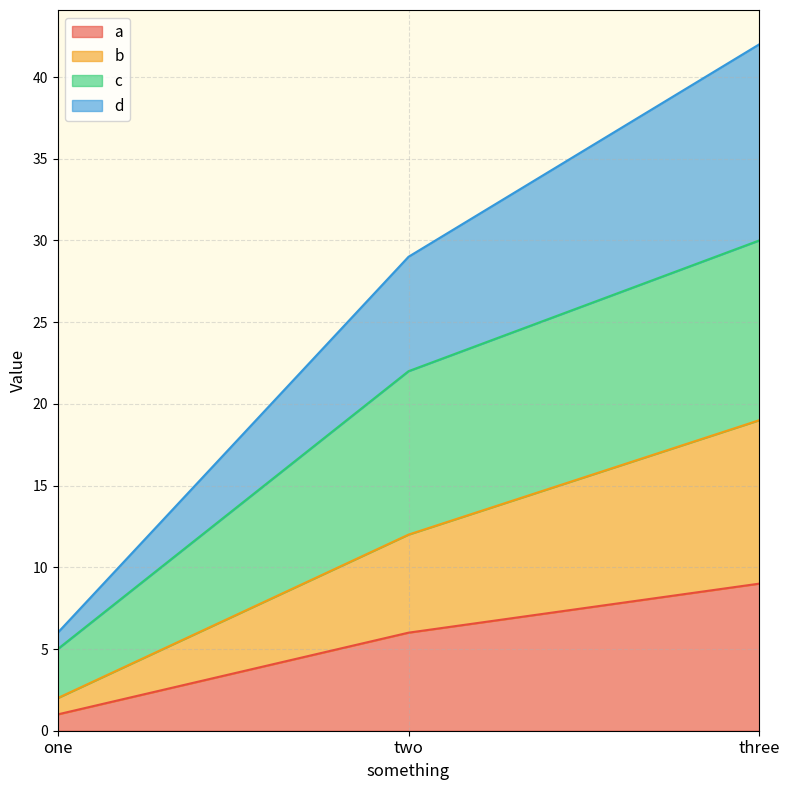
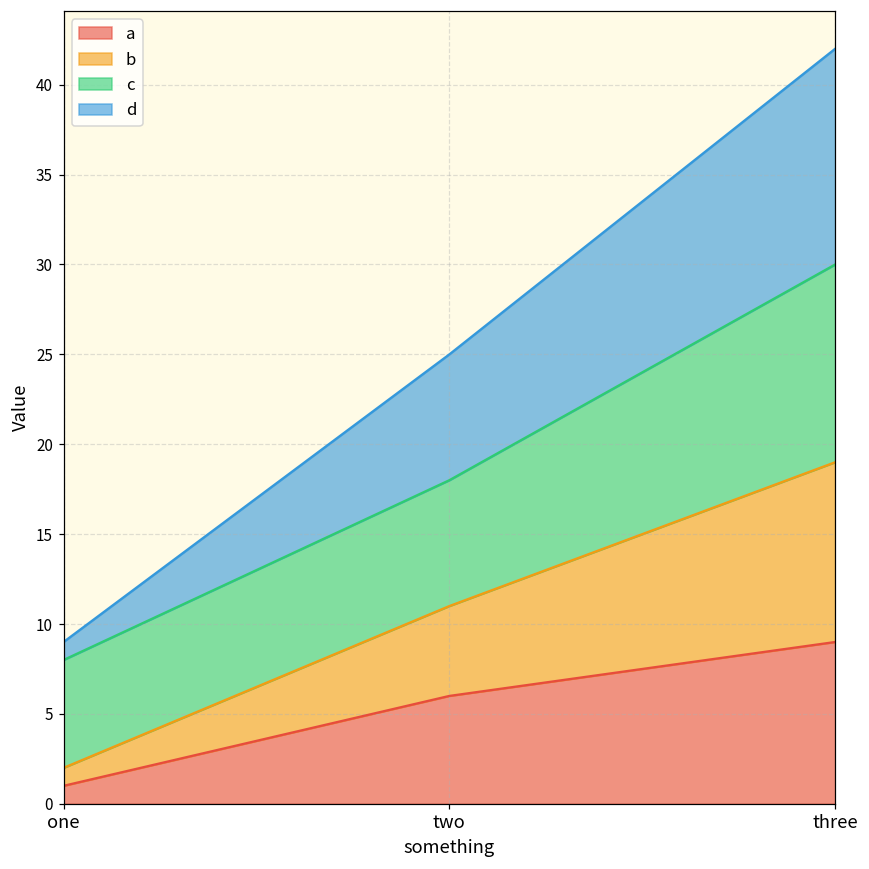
  {
    "a": {
      "one": 1,
      "two": 6,
      "three": 9
    },
    "b": {
      "one": 1,
-     "two": 6,
+     "two": 5,
      "three": 10
    },
    "c": {
-     "one": 3,
-     "two": 10,
+     "one": 6,
+     "two": 7,
      "three": 11
    },
    "d": {
      "one": 1,
      "two": 7,
      "three": 12
    }
  }
